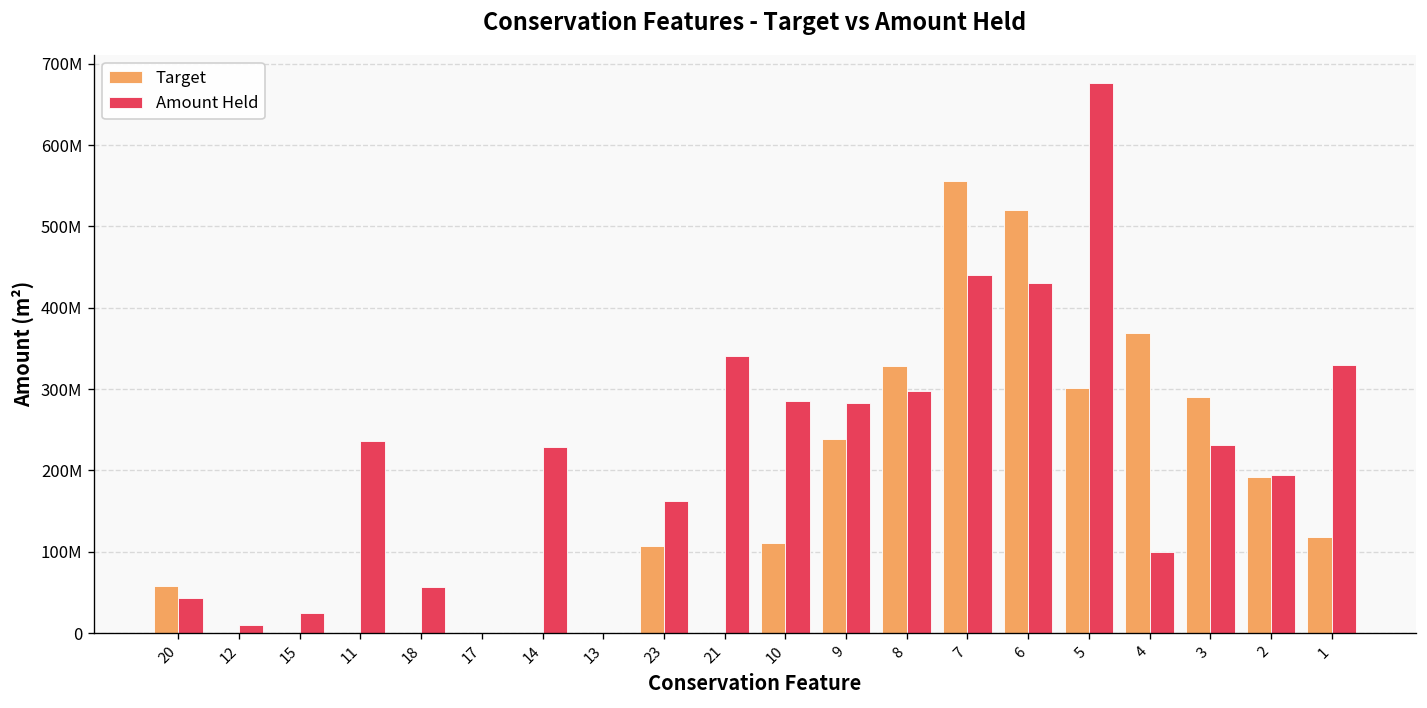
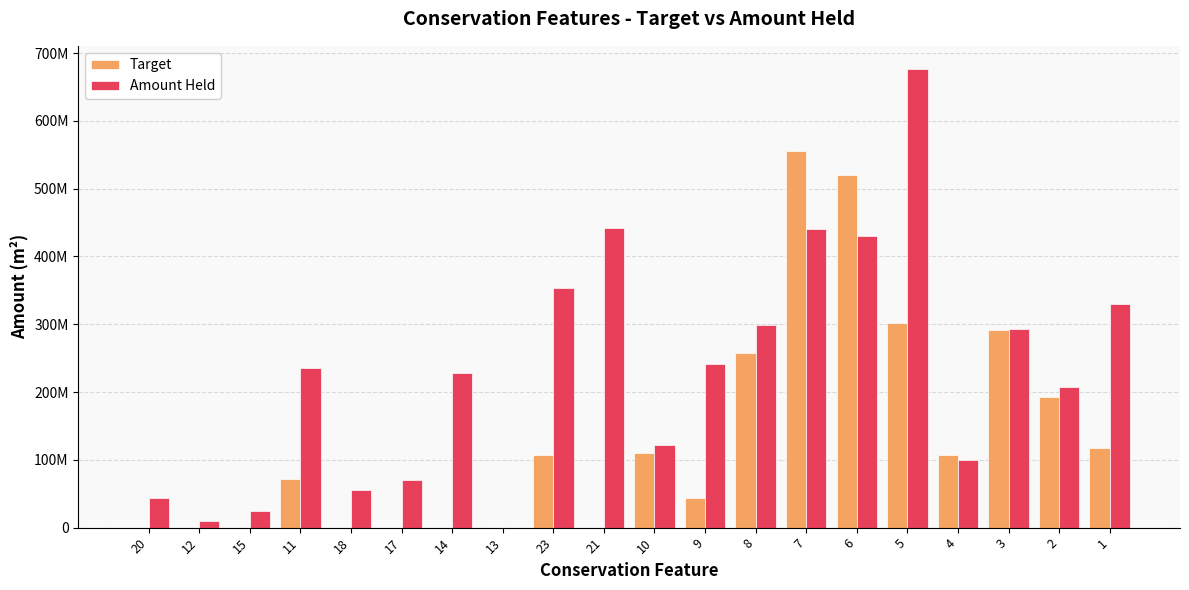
  {
    "Target": {
-     "20": 60000000,
+     "20": 0,
      "12": 0,
      "15": 0,
-     "11": 0,
+     "11": 70000000,
      "18": 0,
      "17": 0,
      "14": 0,
      "13": 0,
      "23": 110000000,
      "21": 0,
      "10": 110000000,
-     "9": 240000000,
-     "8": 330000000,
+     "9": 40000000,
+     "8": 260000000,
      "7": 560000000,
      "6": 520000000,
      "5": 300000000,
-     "4": 370000000,
+     "4": 110000000,
      "3": 290000000,
      "2": 190000000,
      "1": 120000000
    },
    "Amount Held": {
      "20": 40000000,
      "12": 10000000,
      "15": 20000000,
      "11": 240000000,
      "18": 60000000,
-     "17": 0,
+     "17": 70000000,
      "14": 230000000,
      "13": 0,
-     "23": 160000000,
-     "21": 340000000,
-     "10": 280000000,
-     "9": 280000000,
+     "23": 350000000,
+     "21": 440000000,
+     "10": 120000000,
+     "9": 240000000,
      "8": 300000000,
      "7": 440000000,
      "6": 430000000,
      "5": 680000000,
      "4": 100000000,
-     "3": 230000000,
-     "2": 190000000,
+     "3": 290000000,
+     "2": 210000000,
      "1": 330000000
    }
  }
